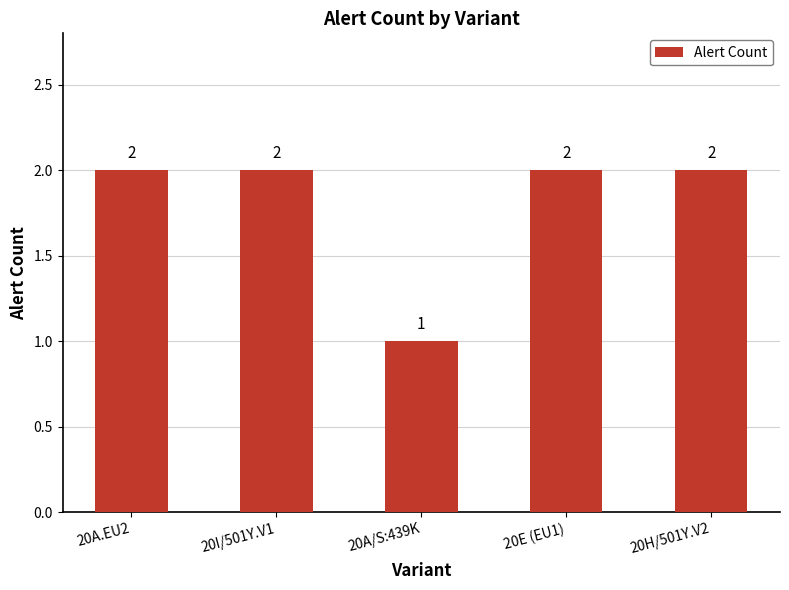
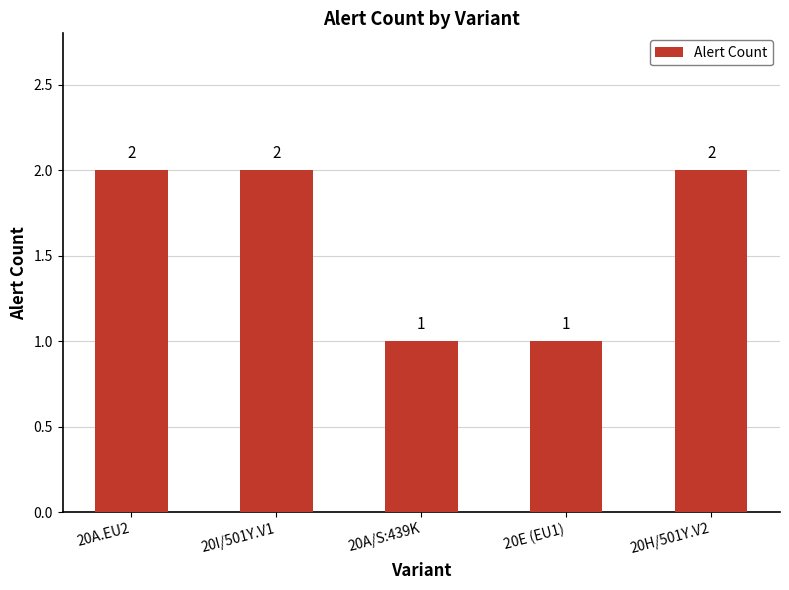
  {
    "20A.EU2": 2,
    "20I/501Y.V1": 2,
    "20A/S:439K": 1,
-   "20E (EU1)": 2,
+   "20E (EU1)": 1,
    "20H/501Y.V2": 2
  }
